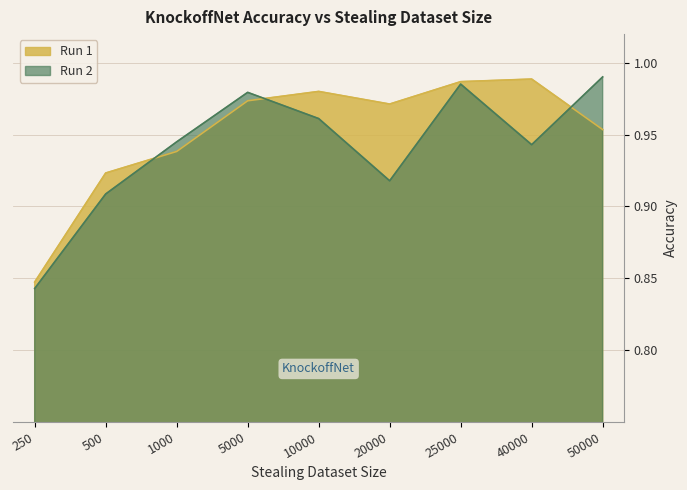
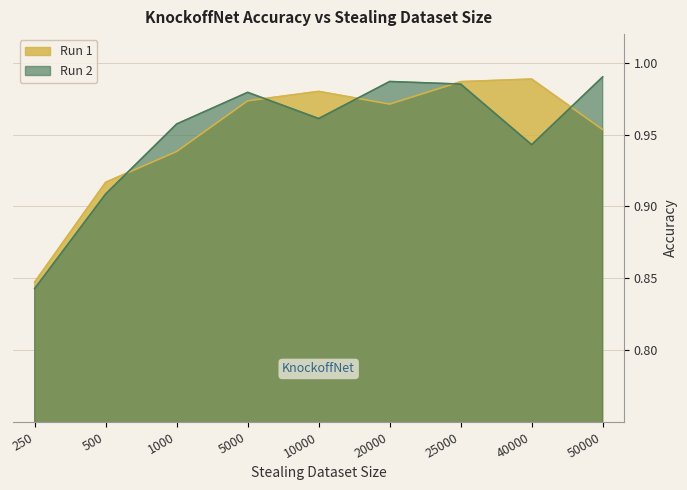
  {
    "Run 1": {
      "250": 0.847,
-     "500": 0.923,
+     "500": 0.917,
      "1000": 0.938,
      "5000": 0.974,
      "10000": 0.980,
      "20000": 0.971,
      "40000": 0.989,
      "50000": 0.954
    },
    "Run 2": {
      "250": 0.843,
      "500": 0.909,
-     "1000": 0.945,
+     "1000": 0.957,
      "5000": 0.979,
      "10000": 0.961,
-     "20000": 0.918,
+     "20000": 0.987,
      "40000": 0.943,
      "50000": 0.990
    }
  }
